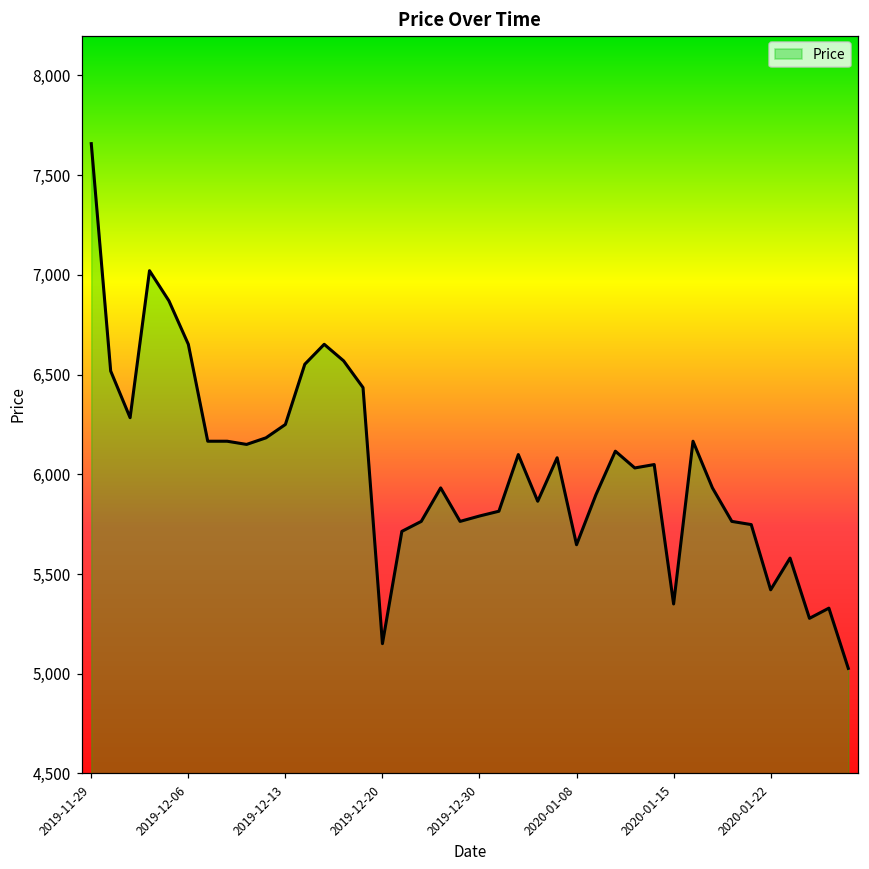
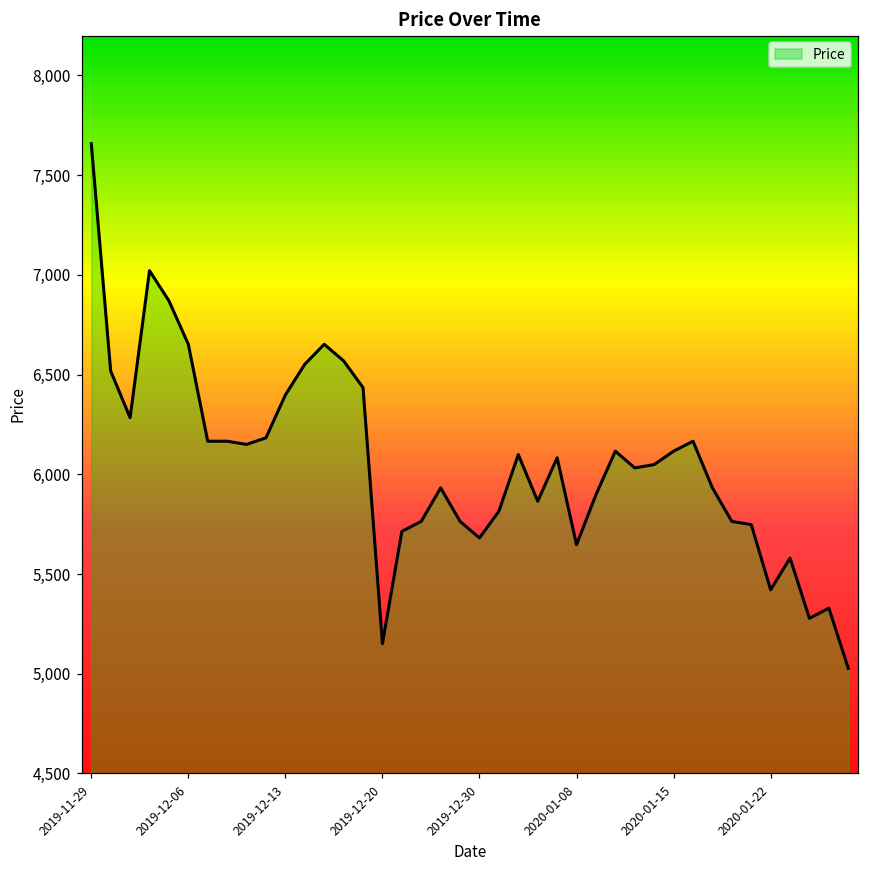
  {
    "2019-11-29": "7,660",
    "2019-12-06": "6,650",
-   "2019-12-13": "6,250",
+   "2019-12-13": "6,400",
    "2019-12-20": "5,150",
-   "2019-12-30": "5,790",
+   "2019-12-30": "5,680",
    "2020-01-08": "5,650",
-   "2020-01-15": "5,350",
+   "2020-01-15": "6,120",
    "2020-01-22": "5,420"
  }
